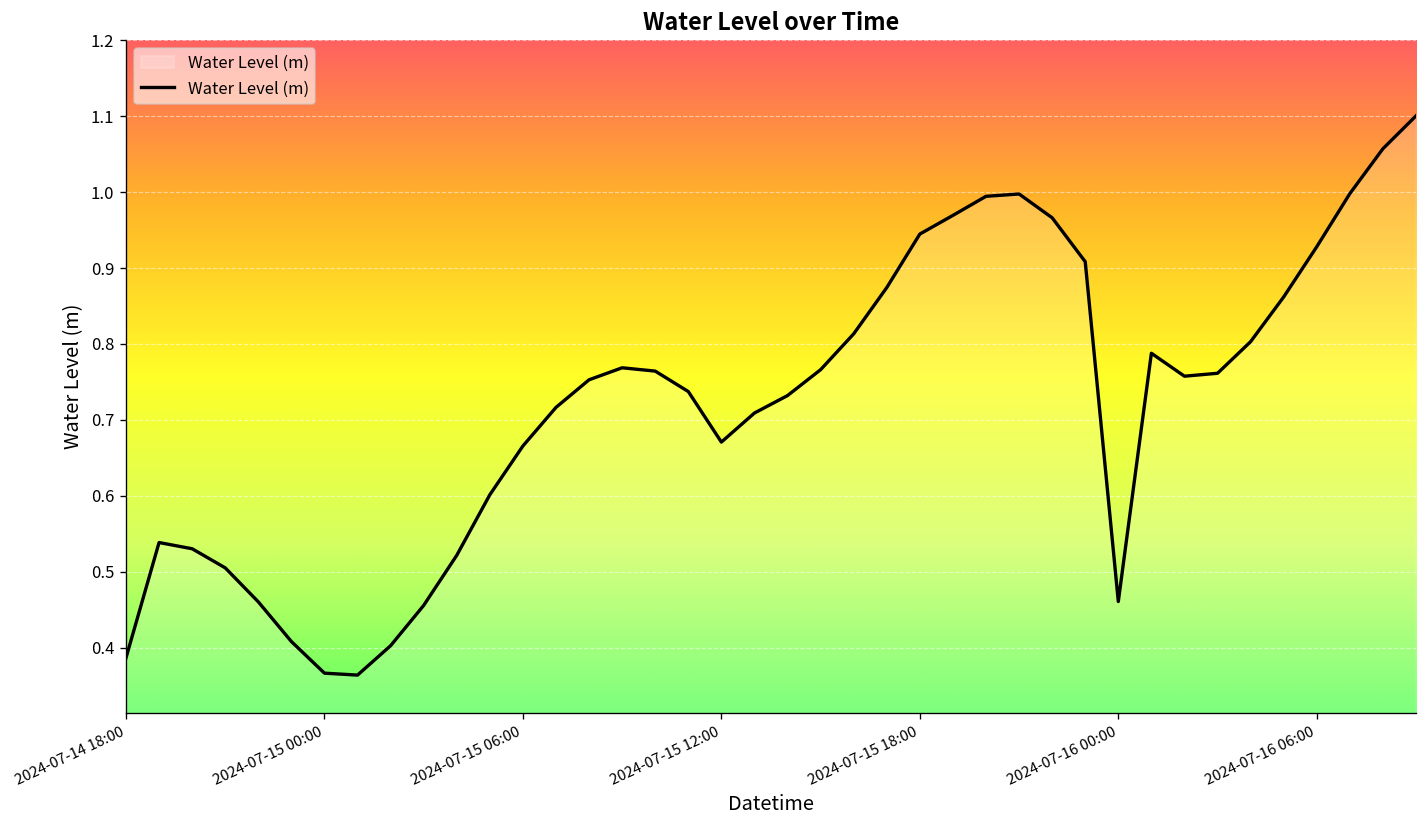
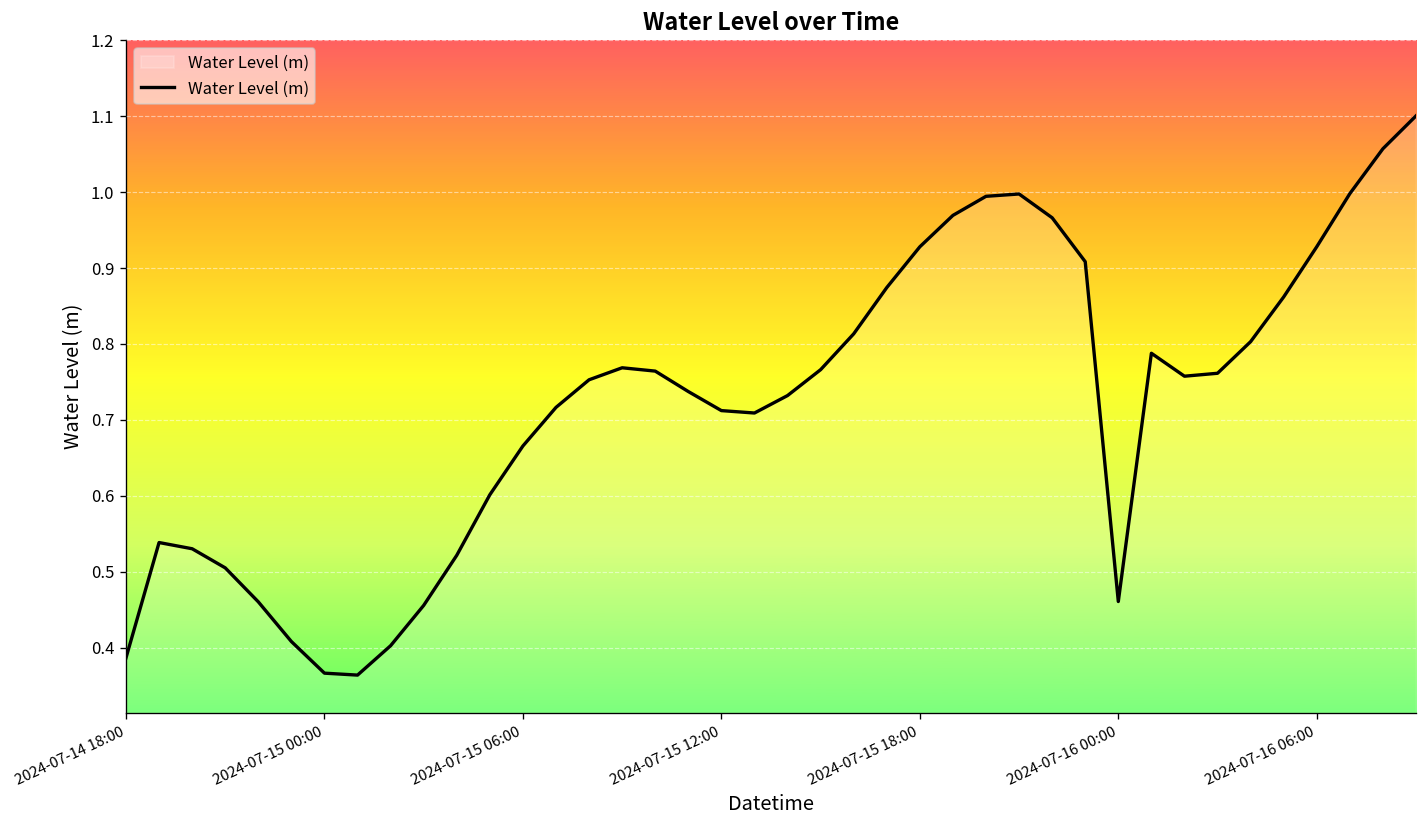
  {
    "2024-07-14 18:00": 0.39,
    "2024-07-15 00:00": 0.37,
    "2024-07-15 06:00": 0.67,
-   "2024-07-15 12:00": 0.67,
-   "2024-07-15 18:00": 0.94,
+   "2024-07-15 12:00": 0.71,
+   "2024-07-15 18:00": 0.93,
    "2024-07-16 00:00": 0.46,
    "2024-07-16 06:00": 0.93
  }
